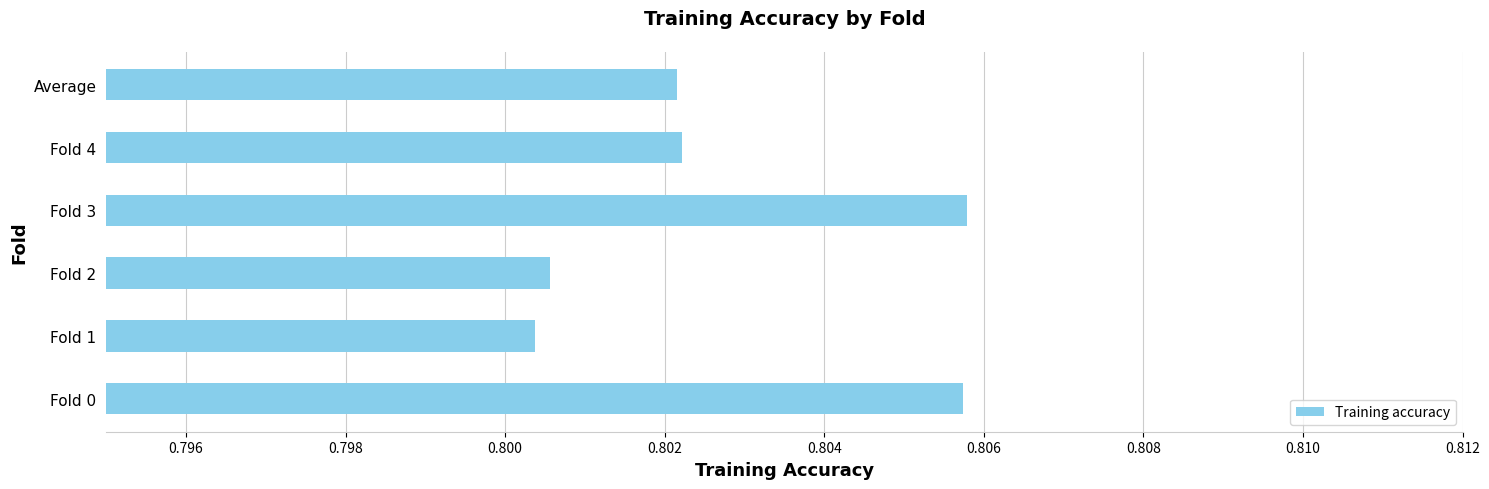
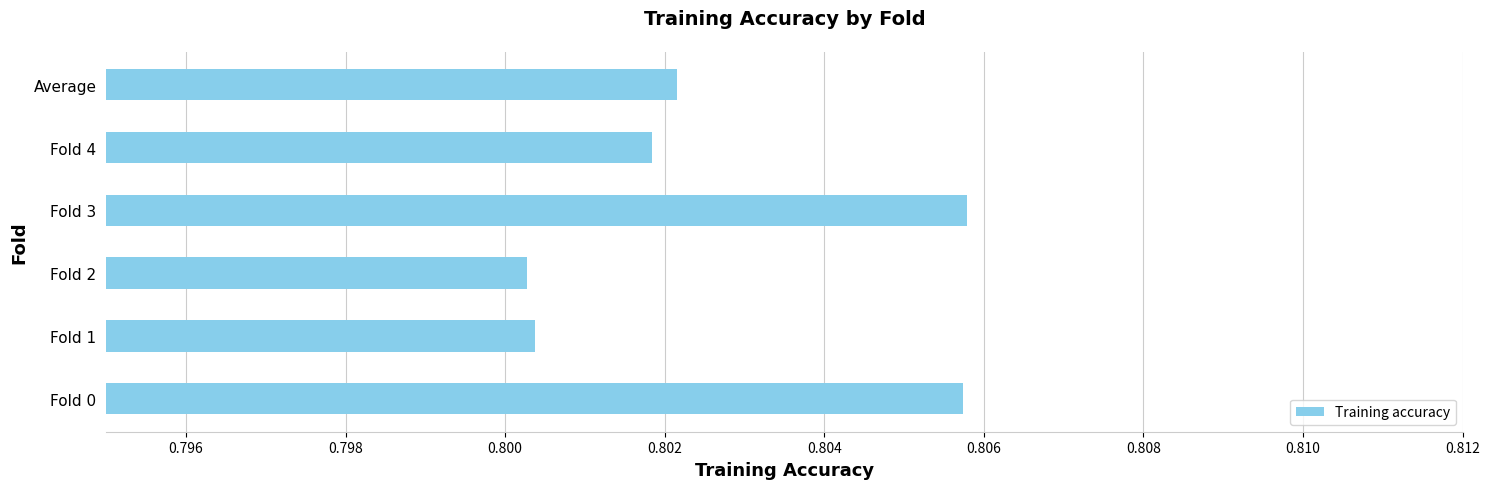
  {
    "Average": 0.8021,
-   "Fold 4": 0.8022,
+   "Fold 4": 0.8018,
    "Fold 3": 0.8058,
-   "Fold 2": 0.8006,
+   "Fold 2": 0.8003,
    "Fold 1": 0.8004,
    "Fold 0": 0.8057
  }
